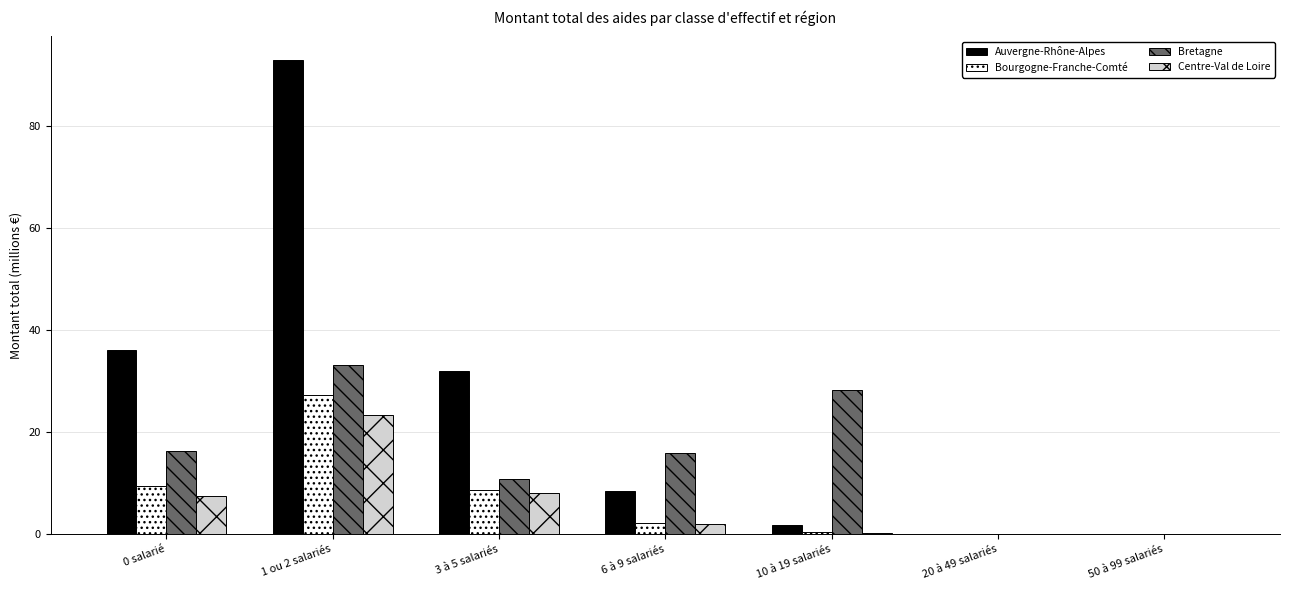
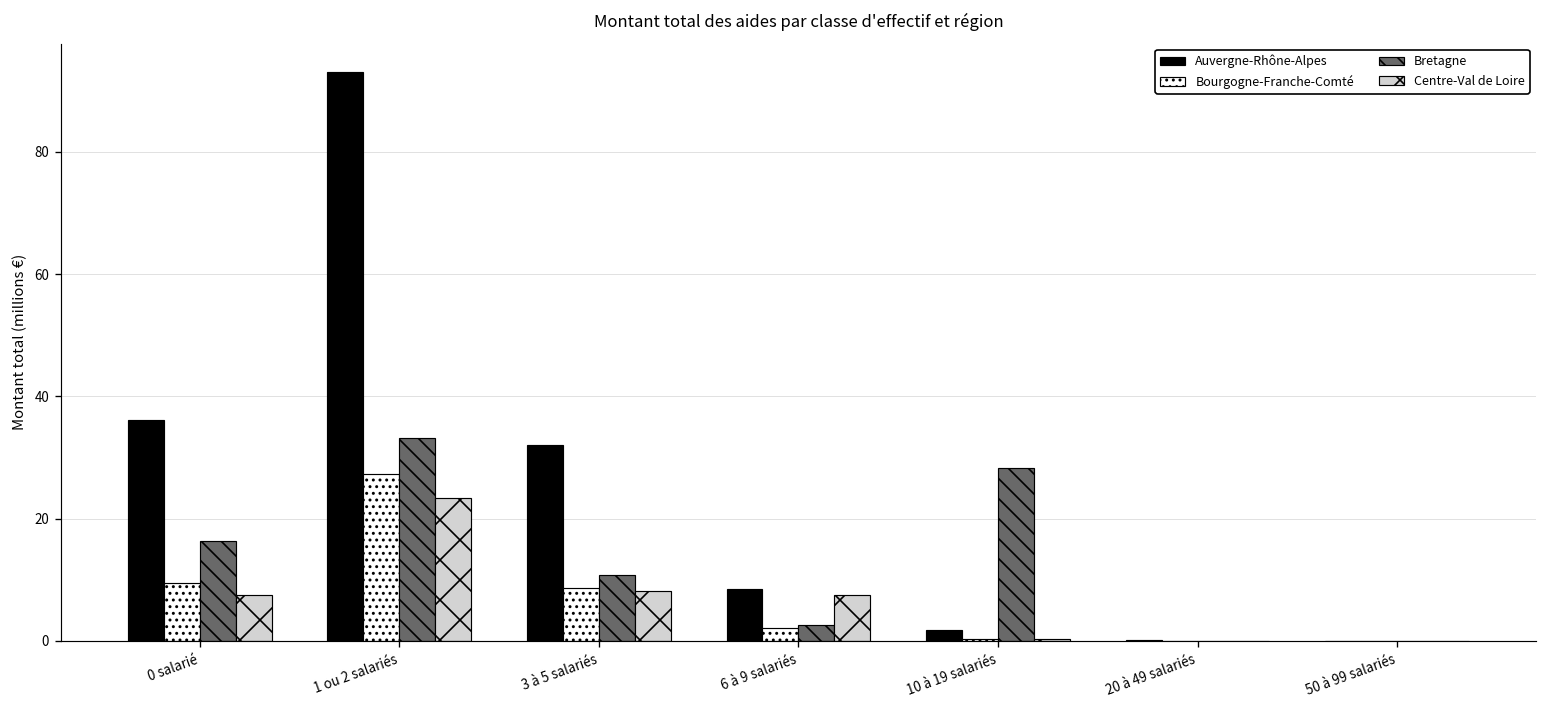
  {
    "Auvergne-Rhône-Alpes": {
      "0 salarié": 36,
      "1 ou 2 salariés": 93,
      "3 à 5 salariés": 32,
      "6 à 9 salariés": 9,
      "10 à 19 salariés": 2
    },
    "Bourgogne-Franche-Comté": {
      "0 salarié": 9,
      "1 ou 2 salariés": 27,
      "3 à 5 salariés": 9,
      "6 à 9 salariés": 2
    },
    "Bretagne": {
      "0 salarié": 16,
      "1 ou 2 salariés": 33,
      "3 à 5 salariés": 11,
-     "6 à 9 salariés": 16,
+     "6 à 9 salariés": 3,
      "10 à 19 salariés": 28,
      "50 à 99 salariés": 0
    },
    "Centre-Val de Loire": {
      "0 salarié": 7,
      "1 ou 2 salariés": 23,
      "3 à 5 salariés": 8,
-     "6 à 9 salariés": 2,
+     "6 à 9 salariés": 7,
      "50 à 99 salariés": 0
    }
  }
